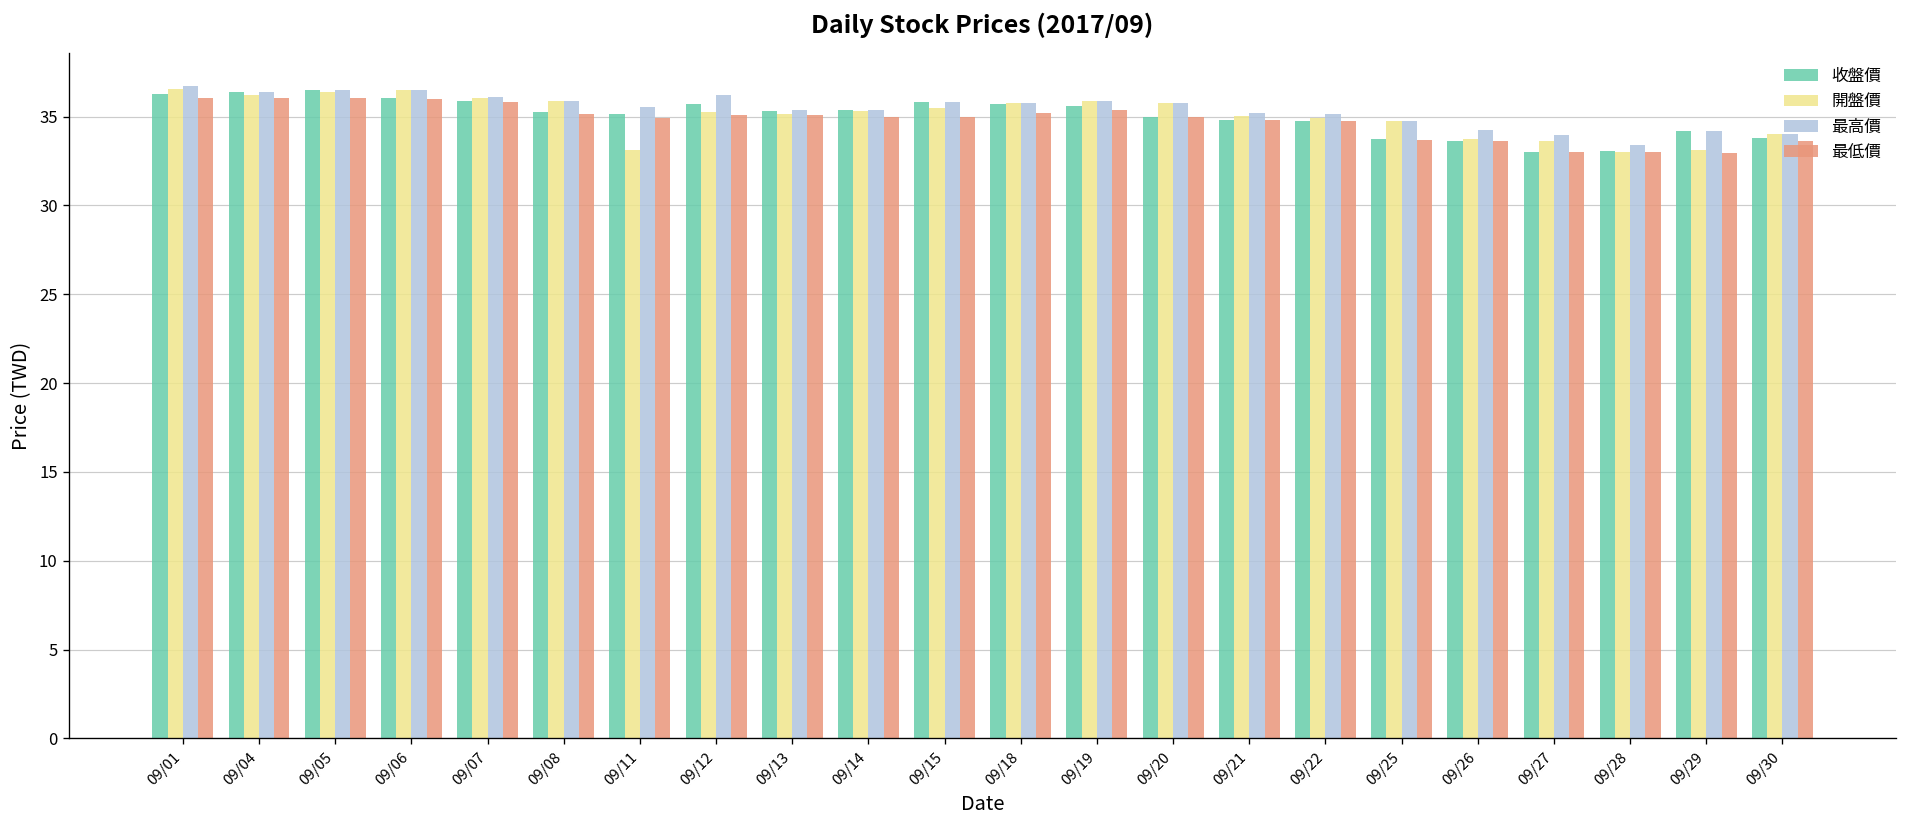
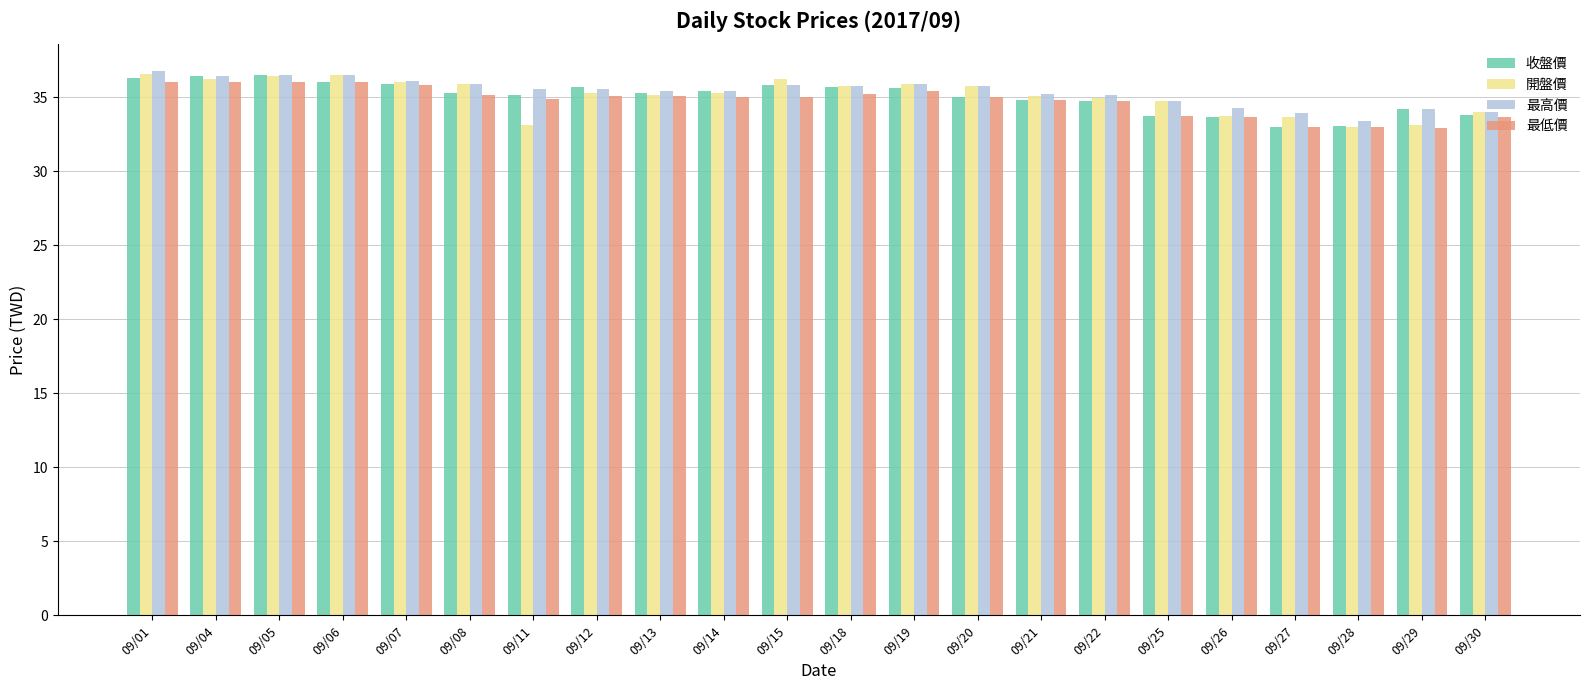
  {
    "收盤價": {
      "09/01": 36.3,
      "09/04": 36.4,
      "09/05": 36.5,
      "09/06": 36.1,
      "09/07": 35.9,
      "09/08": 35.3,
      "09/11": 35.2,
      "09/12": 35.7,
      "09/13": 35.3,
      "09/14": 35.4,
      "09/15": 35.9,
      "09/18": 35.7,
      "09/19": 35.6,
      "09/20": 35.0,
      "09/21": 34.8,
      "09/22": 34.8,
      "09/25": 33.8,
      "09/26": 33.7,
      "09/27": 33.0,
      "09/28": 33.1,
      "09/29": 34.2,
      "09/30": 33.8
    },
    "開盤價": {
      "09/01": 36.6,
      "09/04": 36.2,
      "09/05": 36.4,
      "09/06": 36.5,
      "09/07": 36.1,
      "09/08": 35.9,
      "09/11": 33.2,
      "09/12": 35.3,
      "09/13": 35.2,
      "09/14": 35.3,
-     "09/15": 35.5,
+     "09/15": 36.2,
      "09/18": 35.8,
      "09/19": 35.9,
      "09/20": 35.8,
      "09/21": 35.1,
      "09/22": 35.0,
      "09/25": 34.8,
      "09/26": 33.8,
      "09/27": 33.7,
      "09/28": 33.0,
      "09/29": 33.2,
      "09/30": 34.0
    },
    "最高價": {
      "09/01": 36.8,
      "09/04": 36.4,
      "09/05": 36.5,
      "09/06": 36.5,
      "09/07": 36.1,
      "09/08": 35.9,
      "09/11": 35.6,
-     "09/12": 36.2,
+     "09/12": 35.6,
      "09/13": 35.4,
      "09/14": 35.4,
      "09/15": 35.9,
      "09/18": 35.8,
      "09/19": 35.9,
      "09/20": 35.8,
      "09/21": 35.2,
      "09/22": 35.2,
      "09/25": 34.8,
      "09/26": 34.3,
      "09/27": 34.0,
      "09/28": 33.4,
      "09/29": 34.2,
      "09/30": 34.0
    },
    "最低價": {
      "09/01": 36.1,
      "09/04": 36.1,
      "09/05": 36.1,
      "09/06": 36.0,
      "09/07": 35.9,
      "09/08": 35.2,
      "09/11": 34.9,
      "09/12": 35.1,
      "09/13": 35.1,
      "09/14": 35.0,
      "09/15": 35.0,
      "09/18": 35.2,
      "09/19": 35.4,
      "09/20": 35.0,
      "09/21": 34.8,
      "09/22": 34.8,
      "09/25": 33.7,
      "09/26": 33.7,
      "09/27": 33.0,
      "09/28": 33.0,
      "09/29": 33.0,
      "09/30": 33.7
    }
  }
